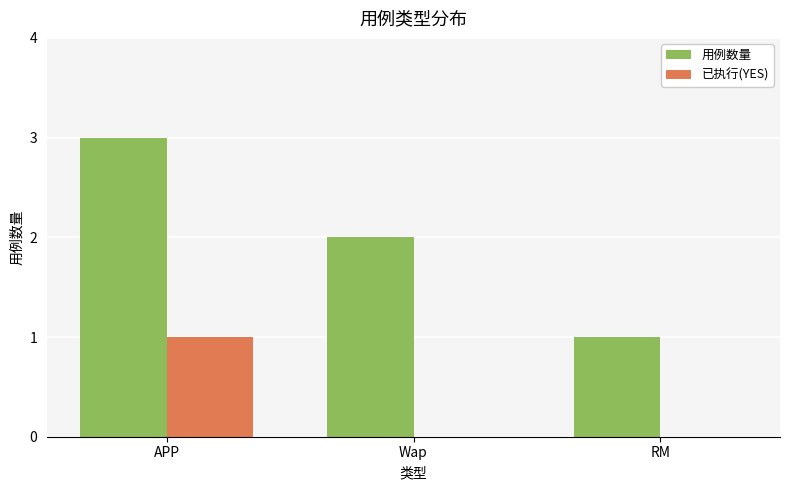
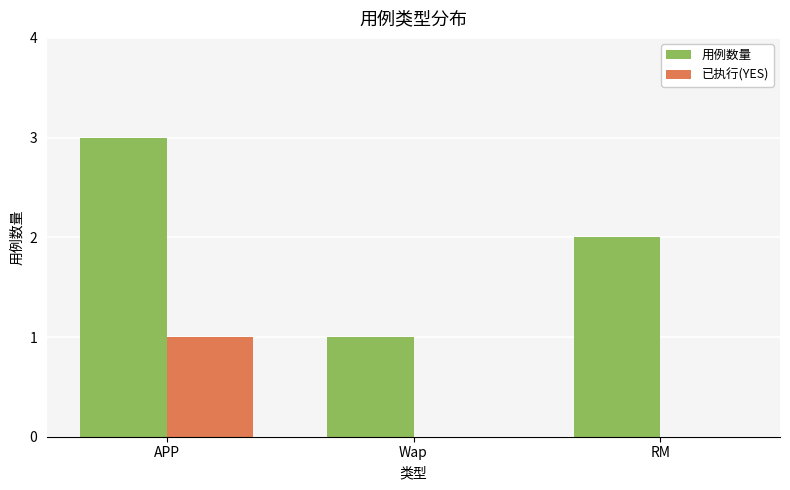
  {
    "用例数量": {
      "APP": 3,
-     "Wap": 2,
-     "RM": 1
+     "Wap": 1,
+     "RM": 2
    },
    "已执行(YES)": {
      "APP": 1,
      "Wap": 0,
      "RM": 0
    }
  }
